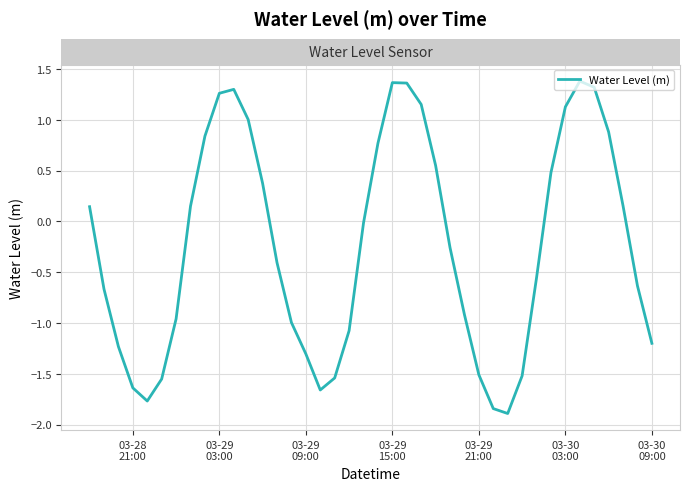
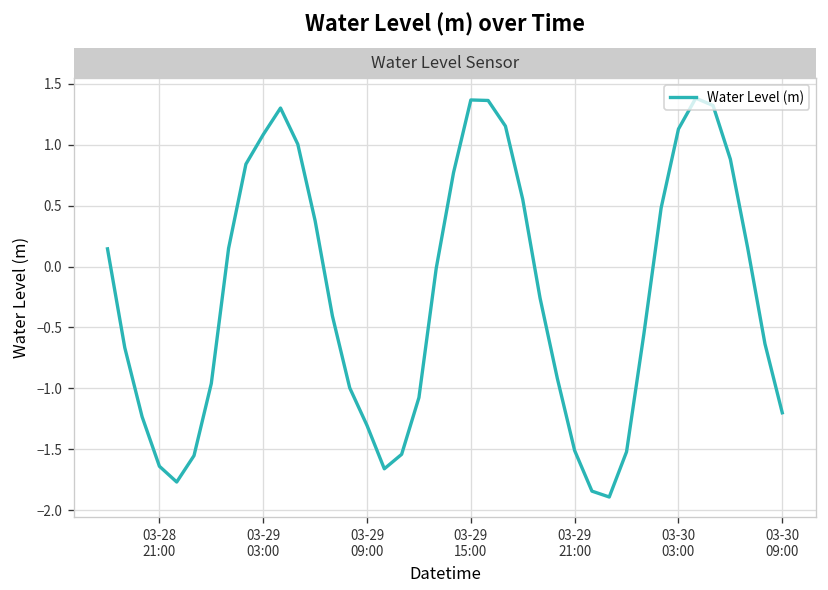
  {
    "03-28 21:00": -1.64,
-   "03-29 03:00": 1.26,
+   "03-29 03:00": 1.08,
    "03-29 09:00": -1.30,
    "03-29 15:00": 1.37,
    "03-29 21:00": -1.51,
    "03-30 03:00": 1.13,
    "03-30 09:00": -1.20
  }
